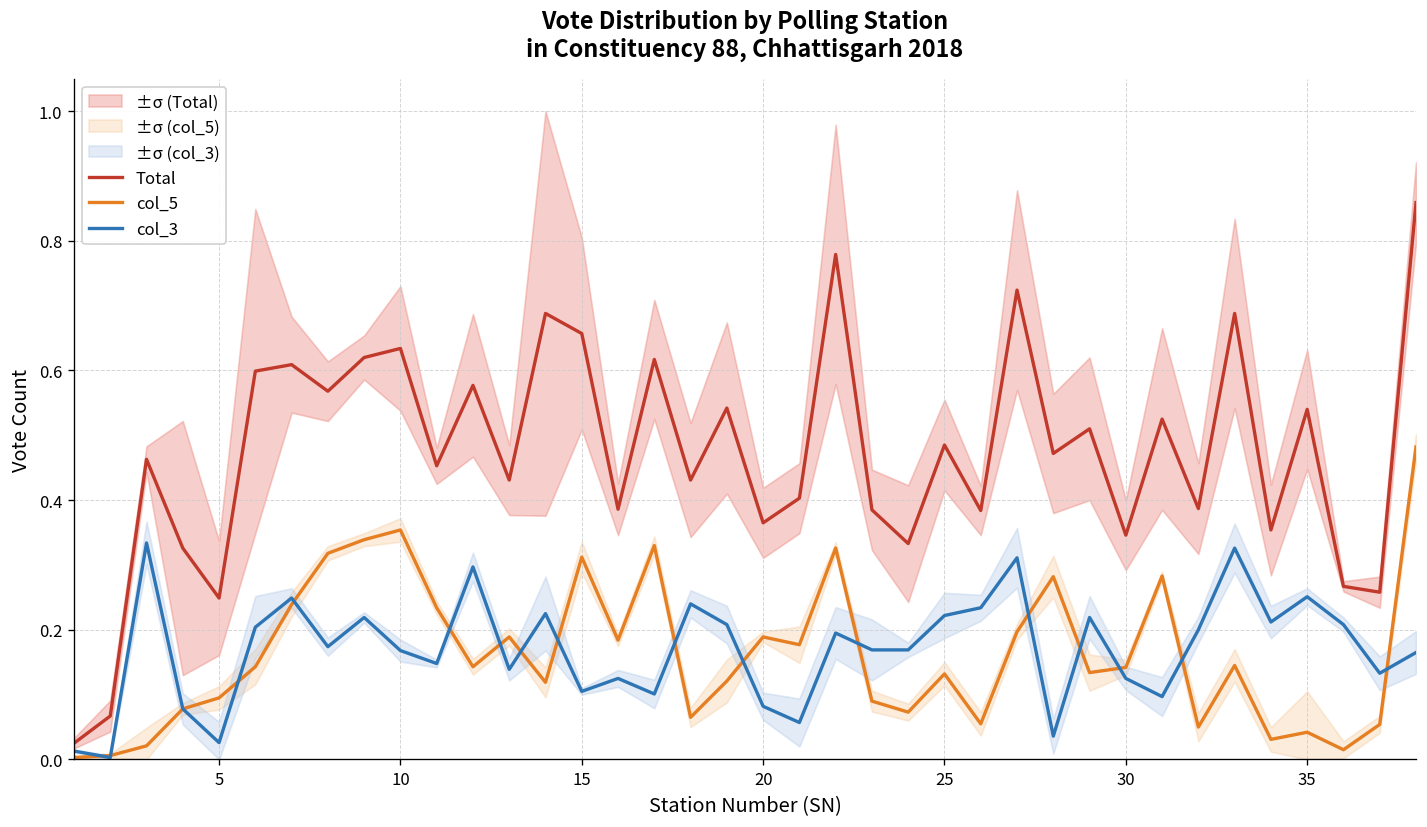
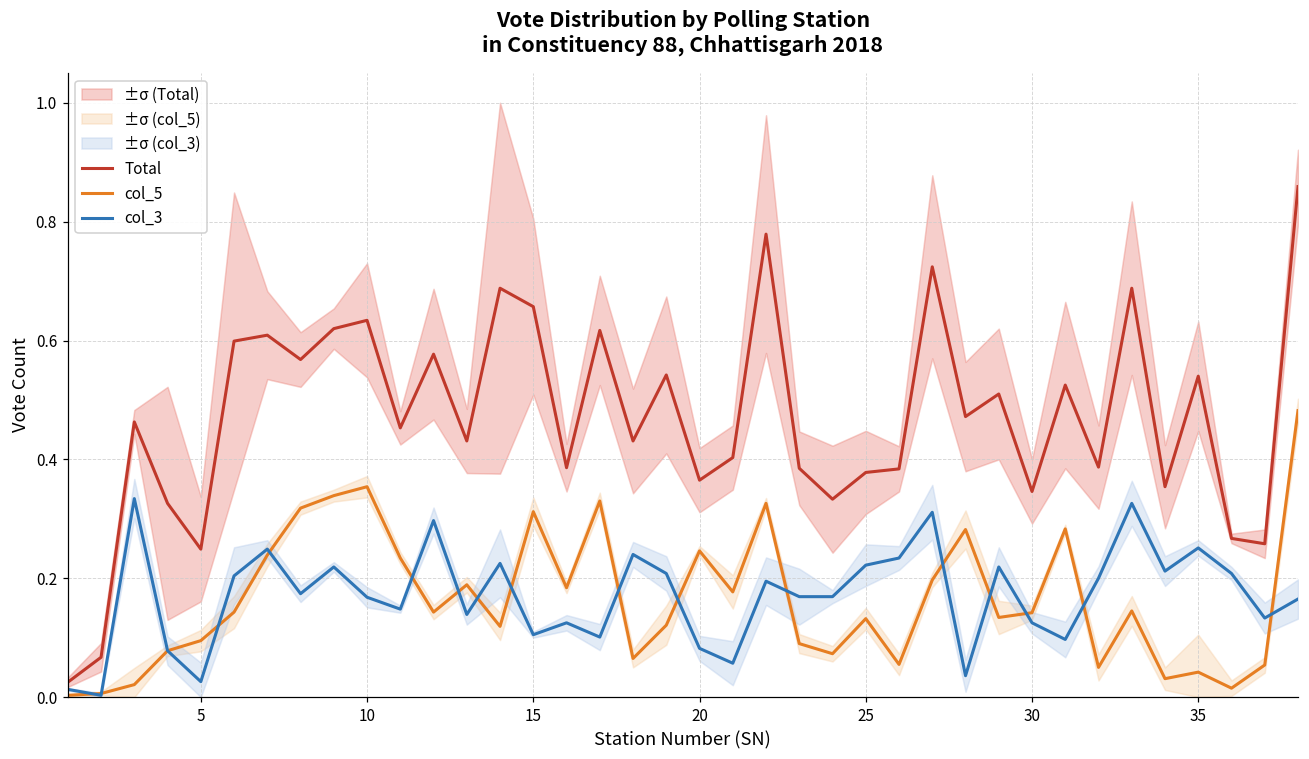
  {
    "Total": {
      "5": 0.25,
      "10": 0.63,
      "15": 0.66,
      "20": 0.37,
-     "25": 0.49,
+     "25": 0.38,
      "30": 0.35,
      "35": 0.54
    },
    "col_5": {
      "5": 0.10,
      "10": 0.35,
      "15": 0.31,
-     "20": 0.19,
+     "20": 0.25,
      "25": 0.13,
      "35": 0.04
    },
    "col_3": {
      "5": 0.03,
      "10": 0.17,
      "15": 0.11,
      "20": 0.08,
      "25": 0.22,
      "30": 0.13,
      "35": 0.25
    }
  }
